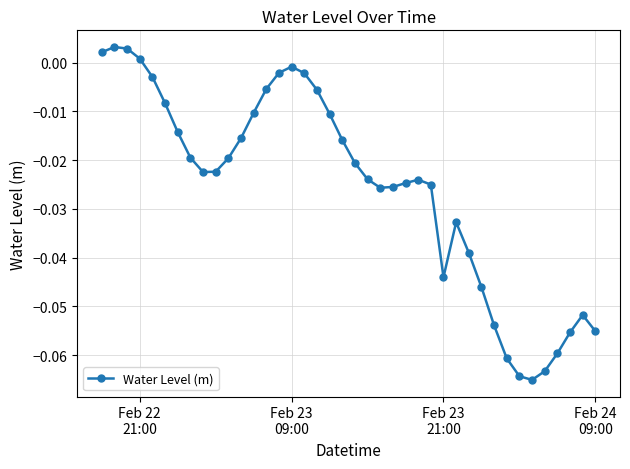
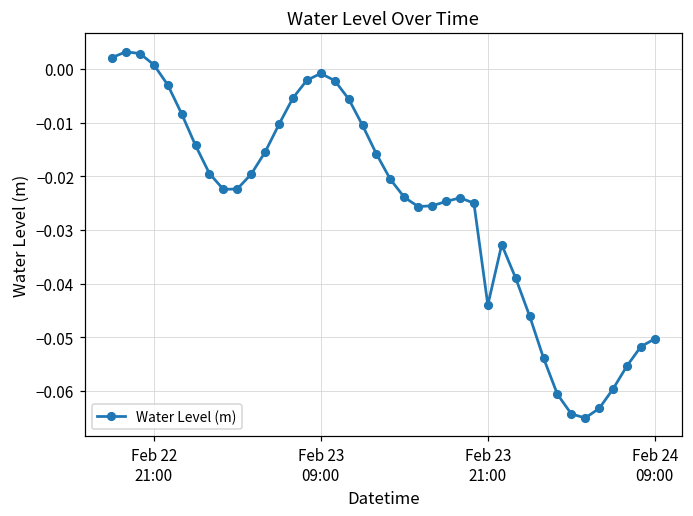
  {
    "Feb 22 21:00": 0.001,
    "Feb 23 09:00": -0.001,
    "Feb 23 21:00": -0.044,
-   "Feb 24 09:00": -0.055
+   "Feb 24 09:00": -0.050
  }
